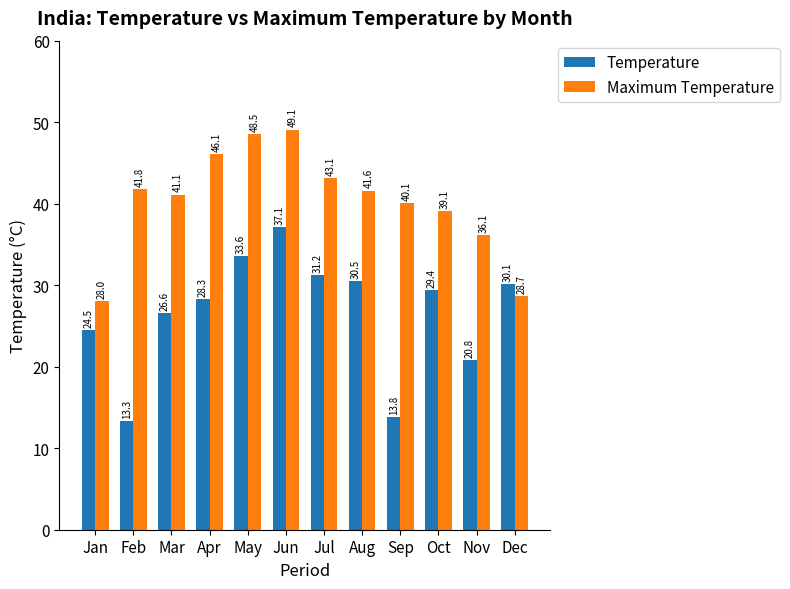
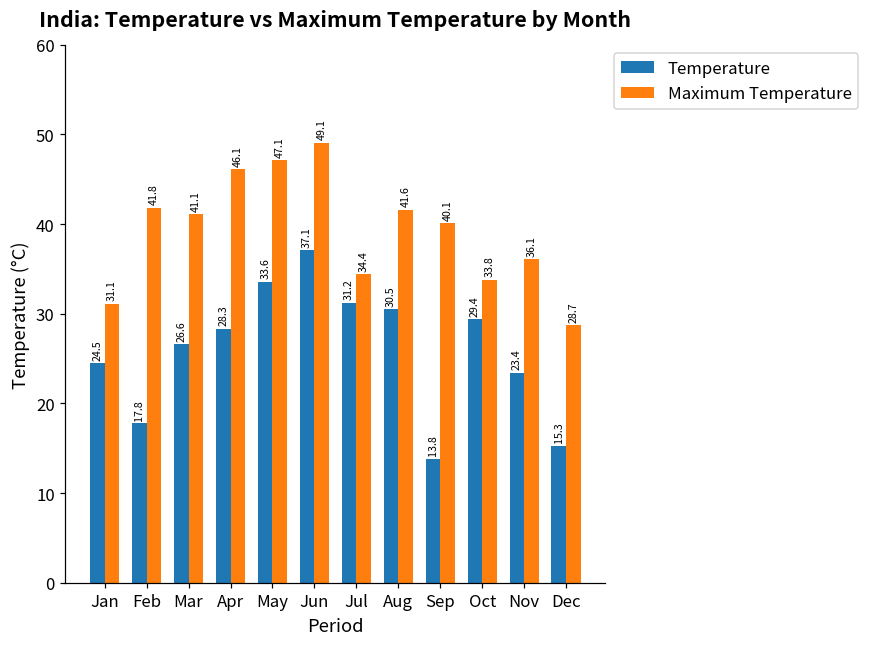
  {
    "Temperature": {
      "Jan": 24.5,
-     "Feb": 13.3,
+     "Feb": 17.8,
      "Mar": 26.6,
      "Apr": 28.3,
      "May": 33.6,
      "Jun": 37.1,
      "Jul": 31.2,
      "Aug": 30.5,
      "Sep": 13.8,
      "Oct": 29.4,
-     "Nov": 20.8,
-     "Dec": 30.1
+     "Nov": 23.4,
+     "Dec": 15.3
    },
    "Maximum Temperature": {
-     "Jan": 28.0,
+     "Jan": 31.1,
      "Feb": 41.8,
      "Mar": 41.1,
      "Apr": 46.1,
-     "May": 48.5,
+     "May": 47.1,
      "Jun": 49.1,
-     "Jul": 43.1,
+     "Jul": 34.4,
      "Aug": 41.6,
      "Sep": 40.1,
-     "Oct": 39.1,
+     "Oct": 33.8,
      "Nov": 36.1,
      "Dec": 28.7
    }
  }
